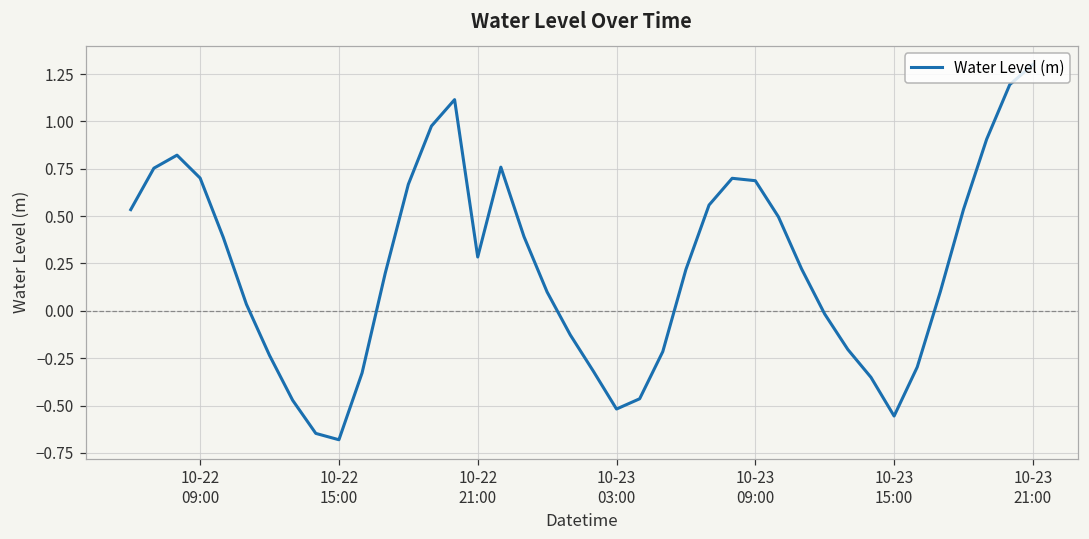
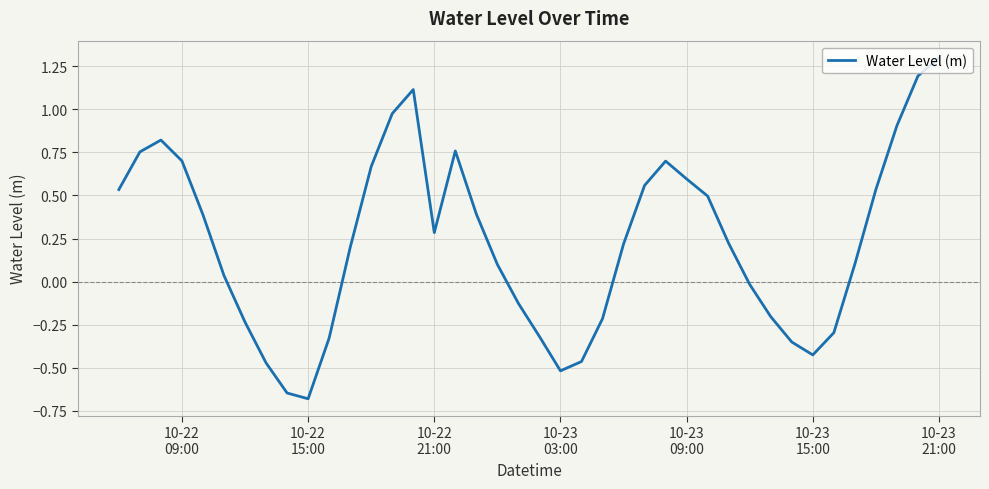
  {
    "10-22 09:00": 0.70,
    "10-22 15:00": -0.68,
    "10-22 21:00": 0.28,
    "10-23 03:00": -0.52,
-   "10-23 09:00": 0.69,
-   "10-23 15:00": -0.56
+   "10-23 09:00": 0.60,
+   "10-23 15:00": -0.43
  }
